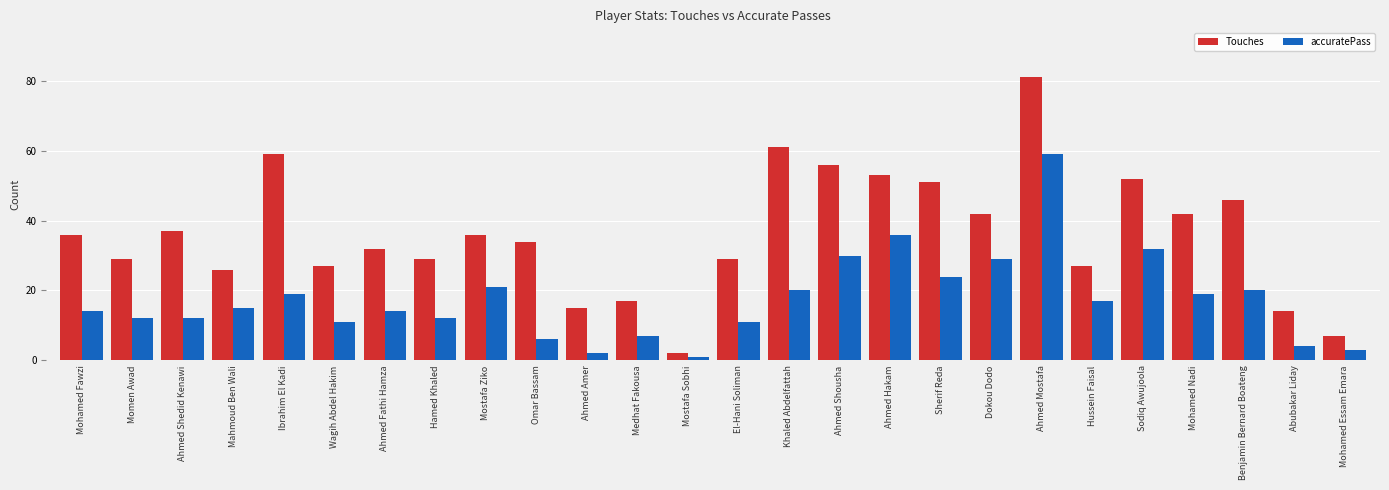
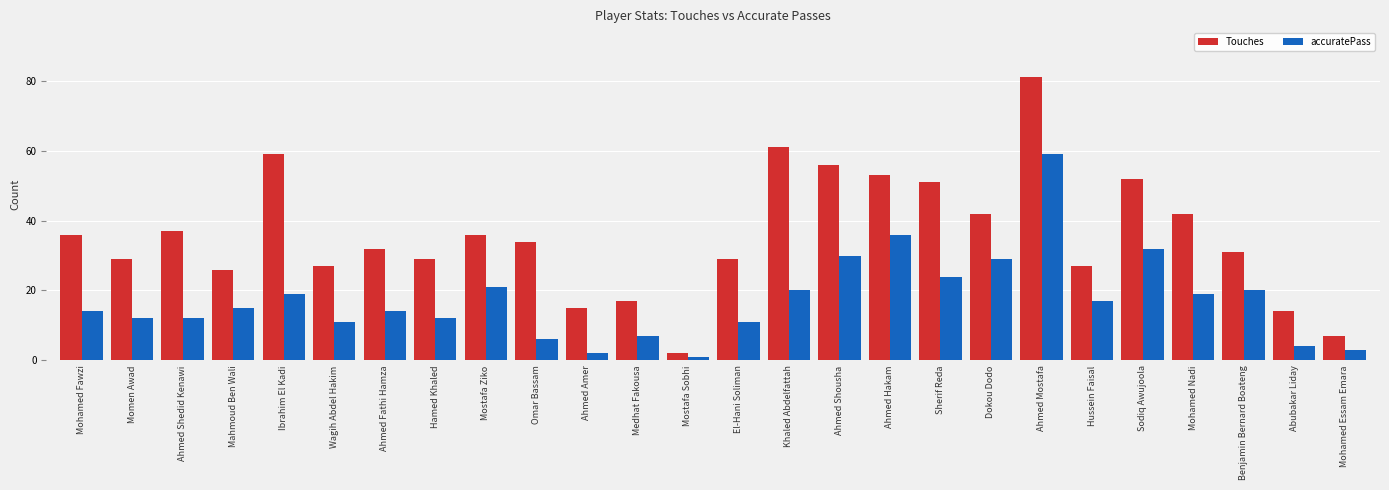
  {
    "Touches": {
      "Mohamed Fawzi": 36,
      "Momen Awad": 29,
      "Ahmed Shedid Kenawi": 37,
      "Mahmoud Ben Wali": 26,
      "Ibrahim El Kadi": 59,
      "Wagih Abdel Hakim": 27,
      "Ahmed Fathi Hamza": 32,
      "Hamed Khaled": 29,
      "Mostafa Ziko": 36,
      "Omar Bassam": 34,
      "Ahmed Amer": 15,
      "Medhat Fakousa": 17,
      "Mostafa Sobhi": 2,
      "El-Hani Soliman": 29,
      "Khaled Abdelfattah": 61,
      "Ahmed Shousha": 56,
      "Ahmed Hakam": 53,
      "Sherif Reda": 51,
      "Dokou Dodo": 42,
      "Ahmed Mostafa": 81,
      "Hussein Faisal": 27,
      "Sodiq Awujoola": 52,
      "Mohamed Nadi": 42,
-     "Benjamin Bernard Boateng": 46,
+     "Benjamin Bernard Boateng": 31,
      "Abubakar Liday": 14,
      "Mohamed Essam Emara": 7
    },
    "accuratePass": {
      "Mohamed Fawzi": 14,
      "Momen Awad": 12,
      "Ahmed Shedid Kenawi": 12,
      "Mahmoud Ben Wali": 15,
      "Ibrahim El Kadi": 19,
      "Wagih Abdel Hakim": 11,
      "Ahmed Fathi Hamza": 14,
      "Hamed Khaled": 12,
      "Mostafa Ziko": 21,
      "Omar Bassam": 6,
      "Ahmed Amer": 2,
      "Medhat Fakousa": 7,
      "Mostafa Sobhi": 1,
      "El-Hani Soliman": 11,
      "Khaled Abdelfattah": 20,
      "Ahmed Shousha": 30,
      "Ahmed Hakam": 36,
      "Sherif Reda": 24,
      "Dokou Dodo": 29,
      "Ahmed Mostafa": 59,
      "Hussein Faisal": 17,
      "Sodiq Awujoola": 32,
      "Mohamed Nadi": 19,
      "Benjamin Bernard Boateng": 20,
      "Abubakar Liday": 4,
      "Mohamed Essam Emara": 3
    }
  }
